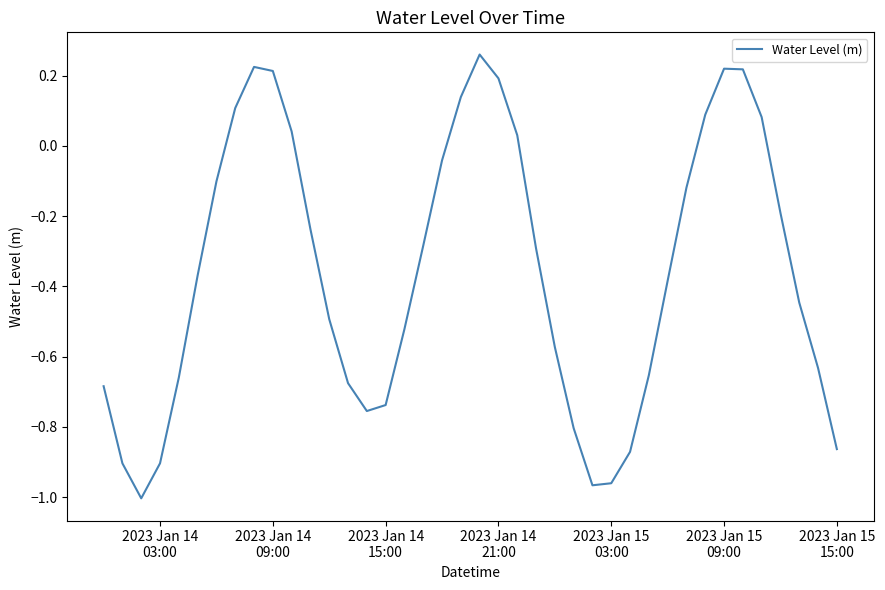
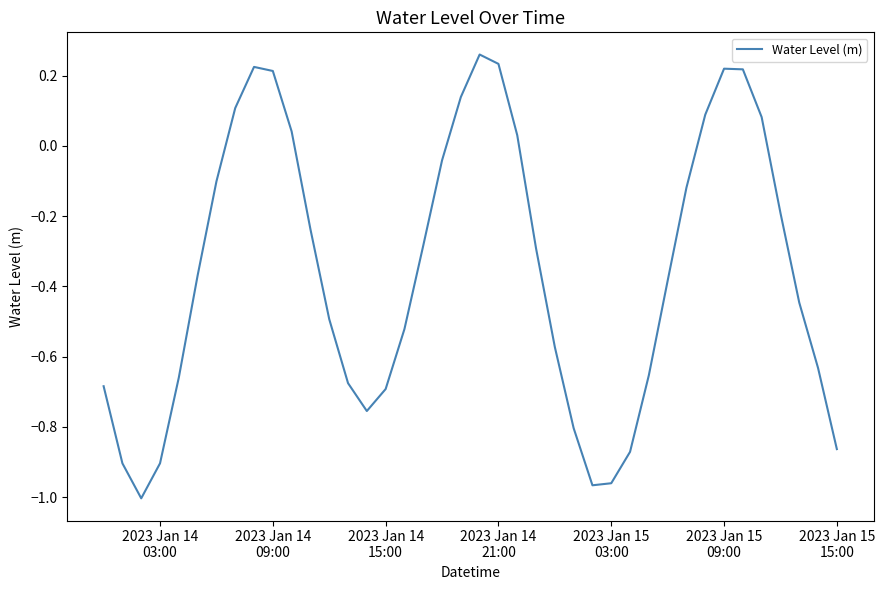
  {
    "2023 Jan 14 03:00": -0.90,
    "2023 Jan 14 09:00": 0.21,
-   "2023 Jan 14 15:00": -0.74,
-   "2023 Jan 14 21:00": 0.19,
+   "2023 Jan 14 15:00": -0.69,
+   "2023 Jan 14 21:00": 0.23,
    "2023 Jan 15 03:00": -0.96,
    "2023 Jan 15 09:00": 0.22,
    "2023 Jan 15 15:00": -0.86
  }
